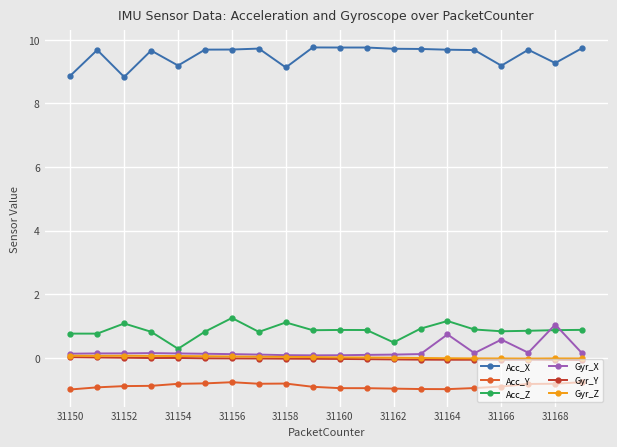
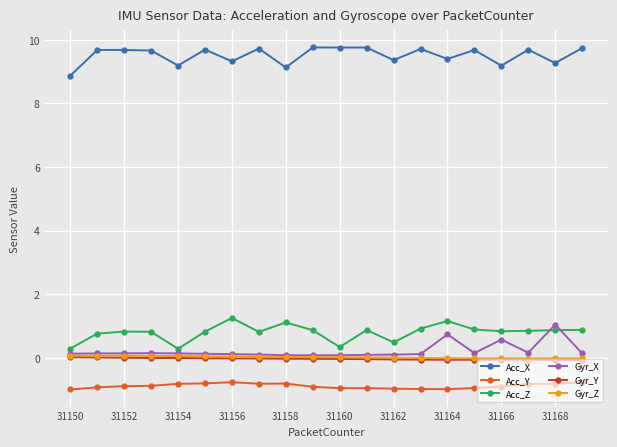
  {
    "Acc_X": {
      "31150": 8.9,
-     "31152": 8.8,
+     "31152": 9.7,
      "31154": 9.2,
-     "31156": 9.7,
+     "31156": 9.3,
      "31158": 9.1,
      "31160": 9.8,
-     "31162": 9.7,
-     "31164": 9.7,
+     "31162": 9.4,
+     "31164": 9.4,
      "31166": 9.2,
      "31168": 9.3
    },
    "Acc_Z": {
-     "31150": 0.8,
-     "31152": 1.1,
+     "31150": 0.3,
+     "31152": 0.8,
      "31154": 0.3,
      "31156": 1.3,
      "31158": 1.1,
-     "31160": 0.9,
+     "31160": 0.3,
      "31162": 0.5,
      "31164": 1.2,
      "31166": 0.8,
      "31168": 0.9
    },
    "Gyr_X": {
      "31154": 0.1,
      "31162": 0.1,
      "31164": 0.7,
      "31166": 0.6,
      "31168": 1.0
    }
  }
